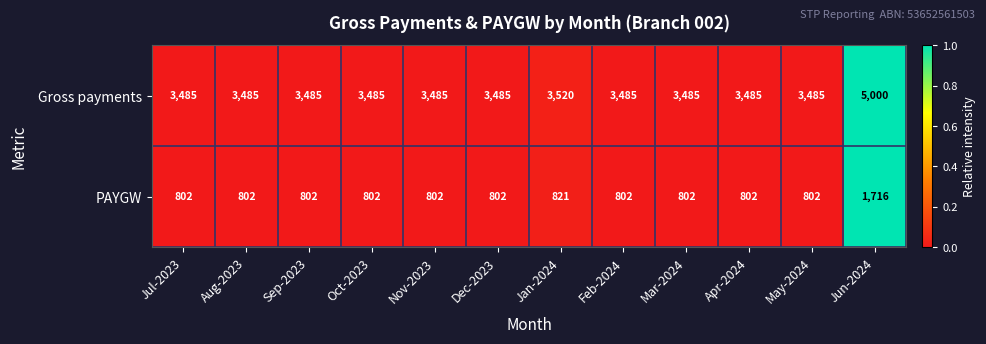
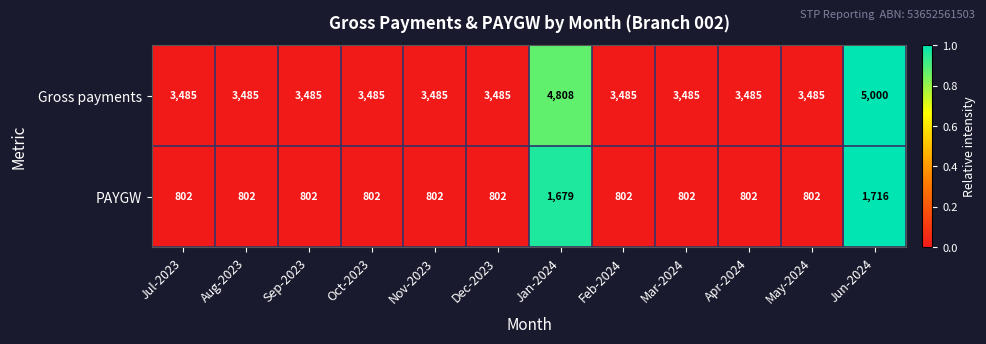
  {
    "Gross payments": {
      "Jul-2023": "3,485",
      "Aug-2023": "3,485",
      "Sep-2023": "3,485",
      "Oct-2023": "3,485",
      "Nov-2023": "3,485",
      "Dec-2023": "3,485",
-     "Jan-2024": "3,520",
+     "Jan-2024": "4,808",
      "Feb-2024": "3,485",
      "Mar-2024": "3,485",
      "Apr-2024": "3,485",
      "May-2024": "3,485",
      "Jun-2024": "5,000"
    },
    "PAYGW": {
      "Jul-2023": "802",
      "Aug-2023": "802",
      "Sep-2023": "802",
      "Oct-2023": "802",
      "Nov-2023": "802",
      "Dec-2023": "802",
-     "Jan-2024": "821",
+     "Jan-2024": "1,679",
      "Feb-2024": "802",
      "Mar-2024": "802",
      "Apr-2024": "802",
      "May-2024": "802",
      "Jun-2024": "1,716"
    }
  }
